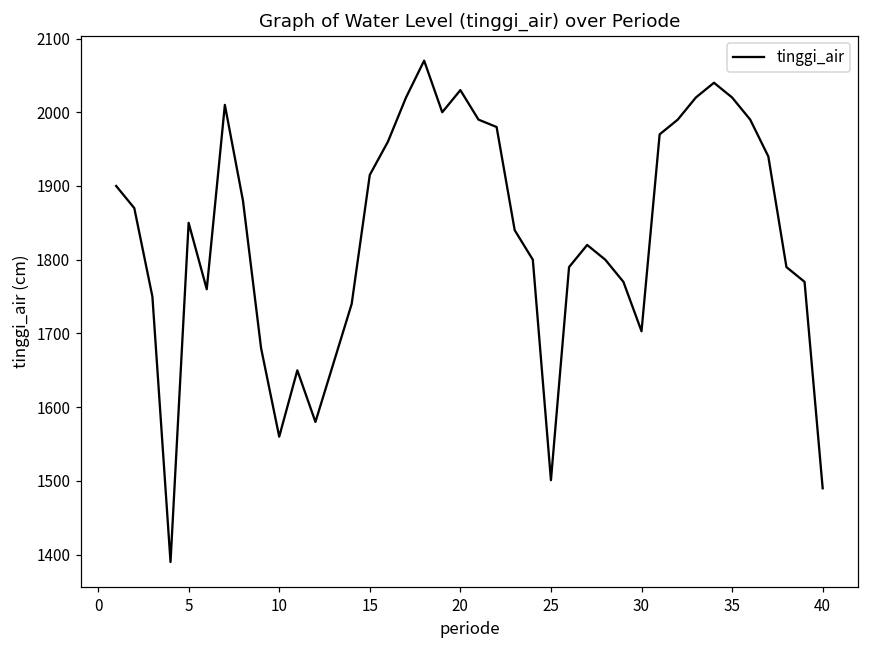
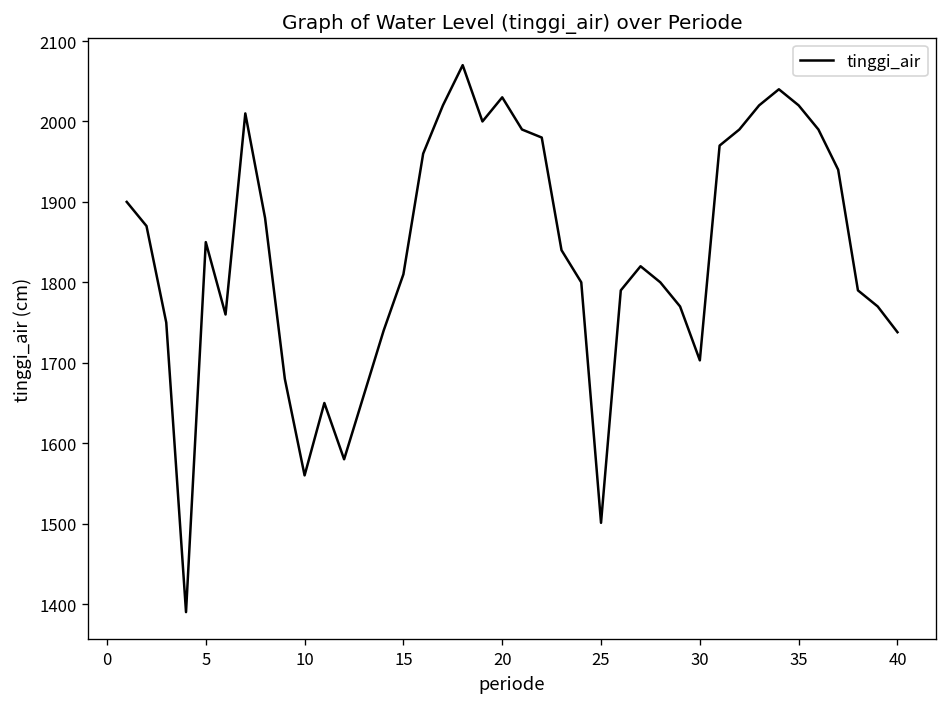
  {
    "5": 1850,
    "10": 1560,
-   "15": 1920,
+   "15": 1810,
    "20": 2030,
    "25": 1500,
    "30": 1700,
    "35": 2020,
-   "40": 1490
+   "40": 1740
  }
